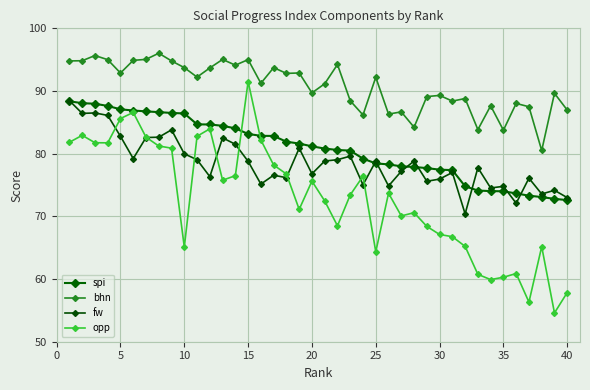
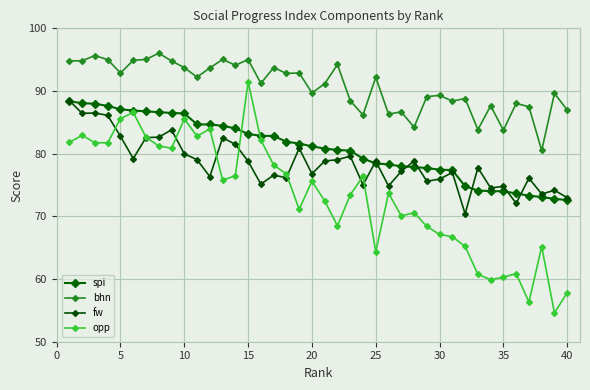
  {
    "bhn": {
      "5": 93,
      "10": 94,
      "15": 95,
      "20": 90,
      "25": 92,
      "30": 89,
      "35": 84,
      "40": 87
    },
    "opp": {
      "5": 86,
-     "10": 65,
+     "10": 86,
      "15": 92,
      "20": 76,
      "25": 64,
      "30": 67,
      "35": 60,
      "40": 58
    }
  }
